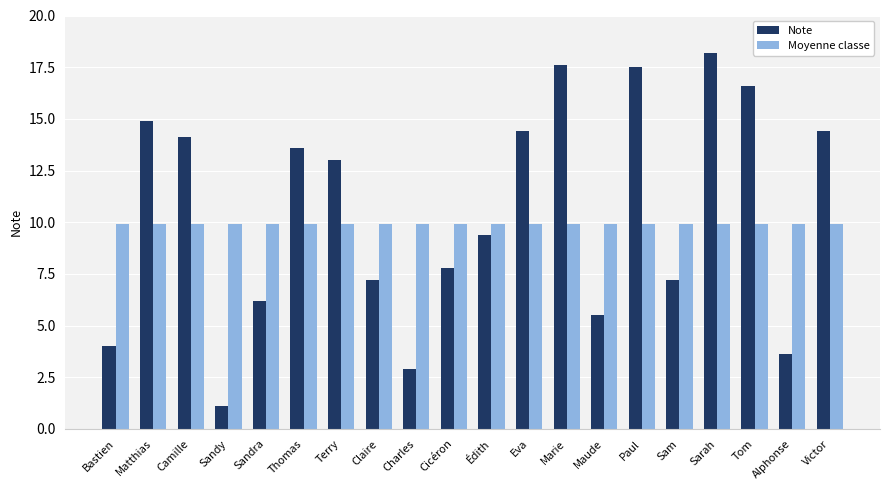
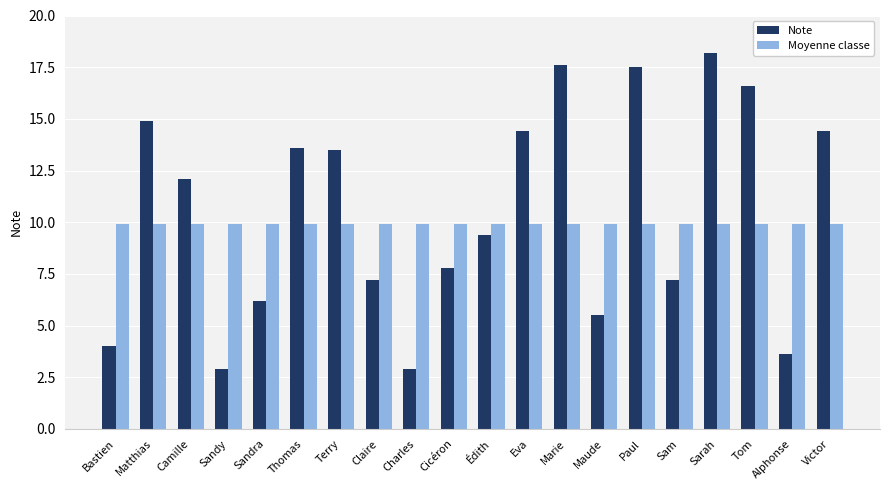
  {
    "Note": {
      "Bastien": 4.0,
      "Matthias": 14.9,
-     "Camille": 14.1,
-     "Sandy": 1.1,
+     "Camille": 12.1,
+     "Sandy": 2.9,
      "Sandra": 6.2,
      "Thomas": 13.6,
-     "Terry": 13.0,
+     "Terry": 13.5,
      "Claire": 7.2,
      "Charles": 2.9,
      "Cicéron": 7.8,
      "Édith": 9.4,
      "Eva": 14.4,
      "Marie": 17.6,
      "Maude": 5.5,
      "Paul": 17.5,
      "Sam": 7.2,
      "Sarah": 18.2,
      "Tom": 16.6,
      "Alphonse": 3.6,
      "Victor": 14.4
    },
    "Moyenne classe": {
      "Bastien": 9.9,
      "Matthias": 9.9,
      "Camille": 9.9,
      "Sandy": 9.9,
      "Sandra": 9.9,
      "Thomas": 9.9,
      "Terry": 9.9,
      "Claire": 9.9,
      "Charles": 9.9,
      "Cicéron": 9.9,
      "Édith": 9.9,
      "Eva": 9.9,
      "Marie": 9.9,
      "Maude": 9.9,
      "Paul": 9.9,
      "Sam": 9.9,
      "Sarah": 9.9,
      "Tom": 9.9,
      "Alphonse": 9.9,
      "Victor": 9.9
    }
  }
